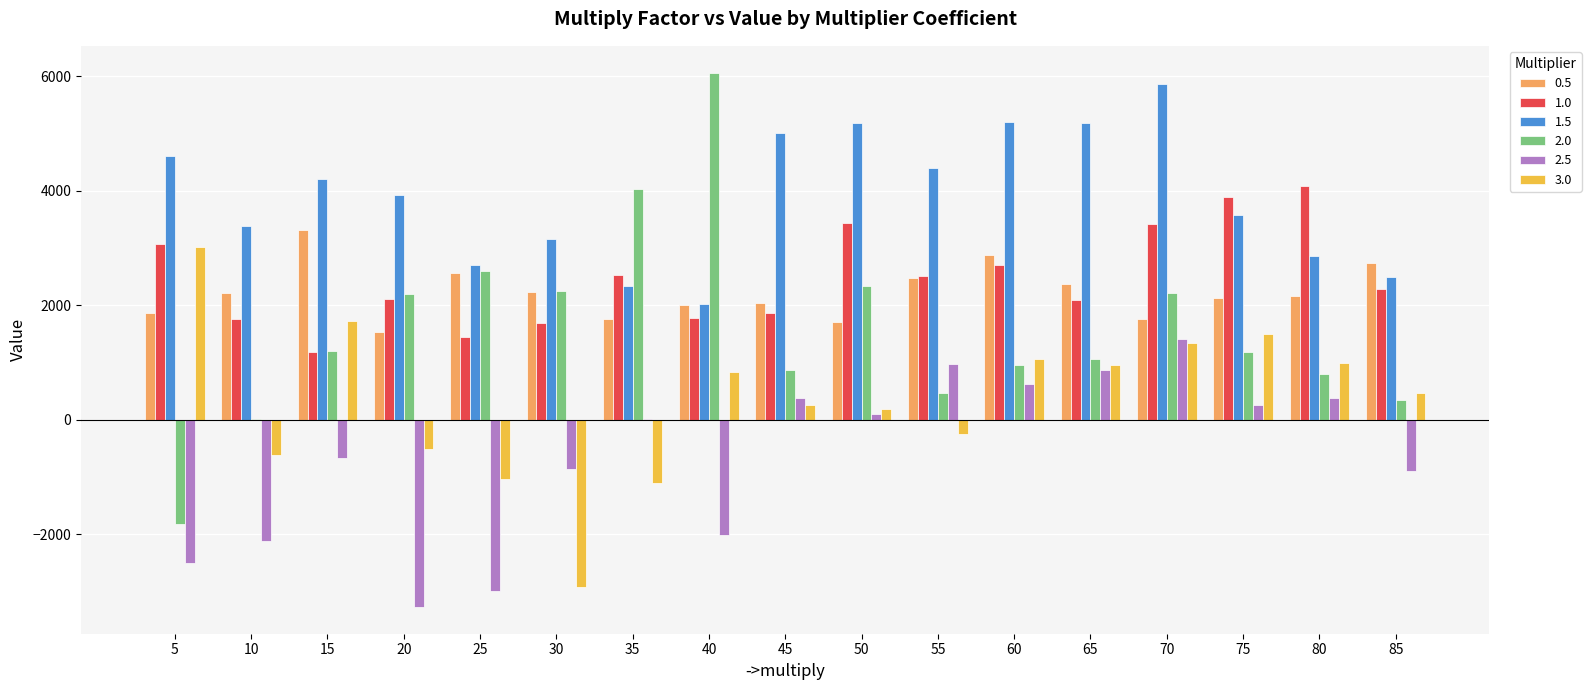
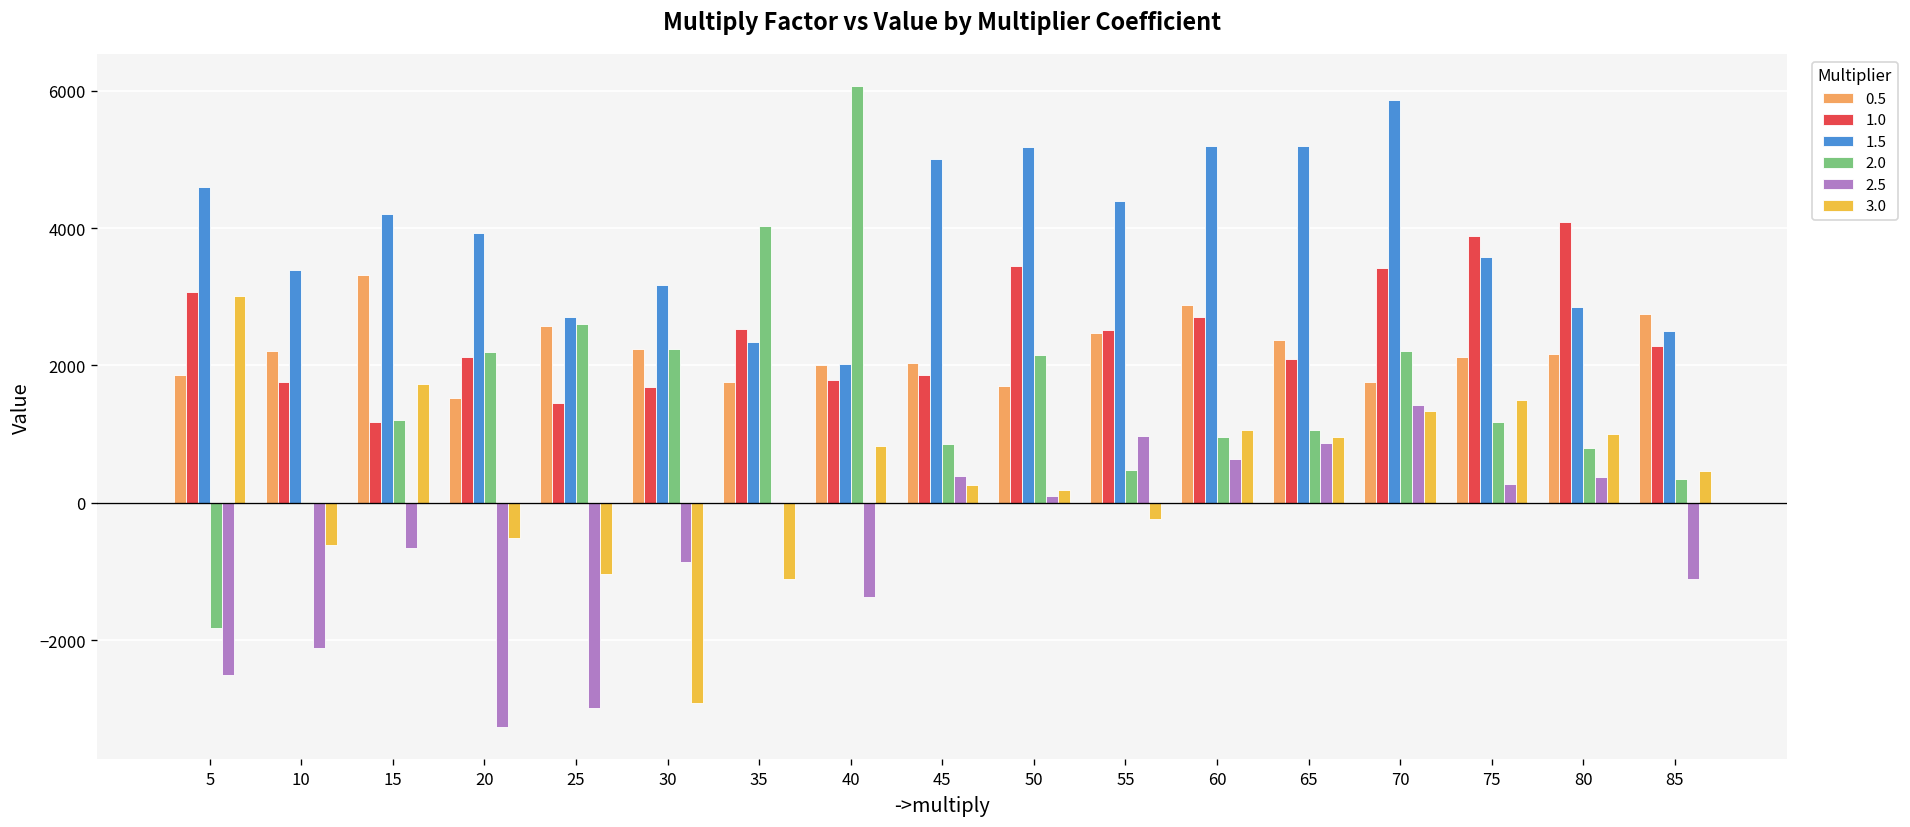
  {
    "1.0": {
      "5": 3100,
      "10": 1800,
      "15": 1200,
      "20": 2100,
      "25": 1500,
      "30": 1700,
      "35": 2500,
      "40": 1800,
      "45": 1900,
      "50": 3400,
      "55": 2500,
      "60": 2700,
      "65": 2100,
      "70": 3400,
      "75": 3900,
      "80": 4100,
      "85": 2300
    },
    "1.5": {
      "5": 4600,
      "10": 3400,
      "15": 4200,
      "20": 3900,
      "25": 2700,
      "30": 3200,
      "35": 2300,
      "40": 2000,
      "45": 5000,
      "50": 5200,
      "55": 4400,
      "60": 5200,
      "65": 5200,
      "70": 5900,
      "75": 3600,
      "80": 2900,
      "85": 2500
    },
    "2.0": {
      "5": -1800,
      "15": 1200,
      "20": 2200,
      "25": 2600,
      "30": 2200,
      "35": 4000,
      "40": 6100,
      "45": 900,
-     "50": 2300,
+     "50": 2200,
      "55": 500,
      "60": 1000,
      "65": 1100,
      "70": 2200,
      "75": 1200,
      "80": 800,
      "85": 400
    },
    "2.5": {
      "5": -2500,
      "10": -2100,
      "15": -700,
      "20": -3300,
      "25": -3000,
      "30": -900,
-     "40": -2000,
+     "40": -1400,
      "45": 400,
      "50": 100,
      "55": 1000,
      "60": 600,
      "65": 900,
      "70": 1400,
      "75": 300,
      "80": 400,
-     "85": -900
+     "85": -1100
    }
  }
